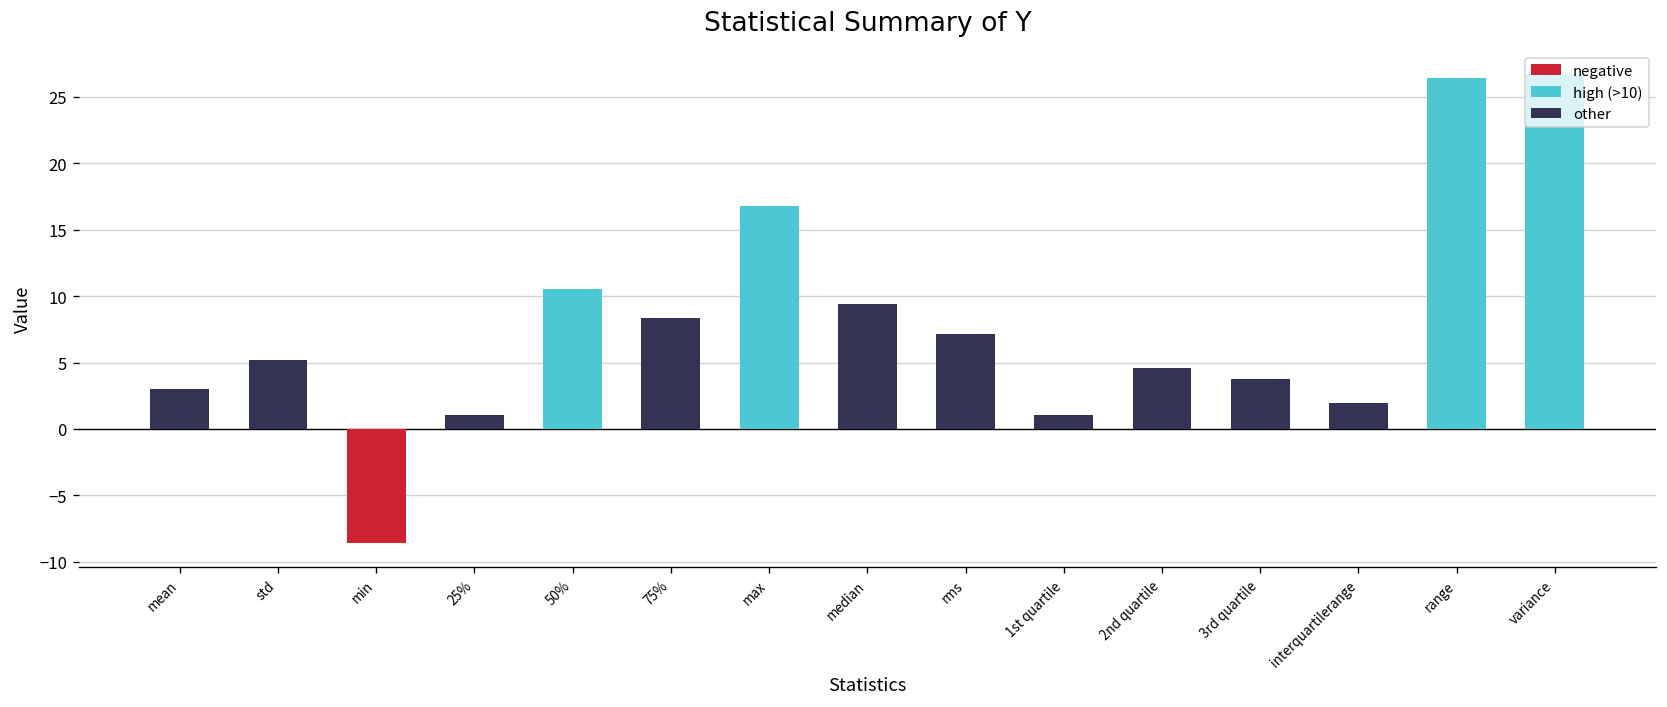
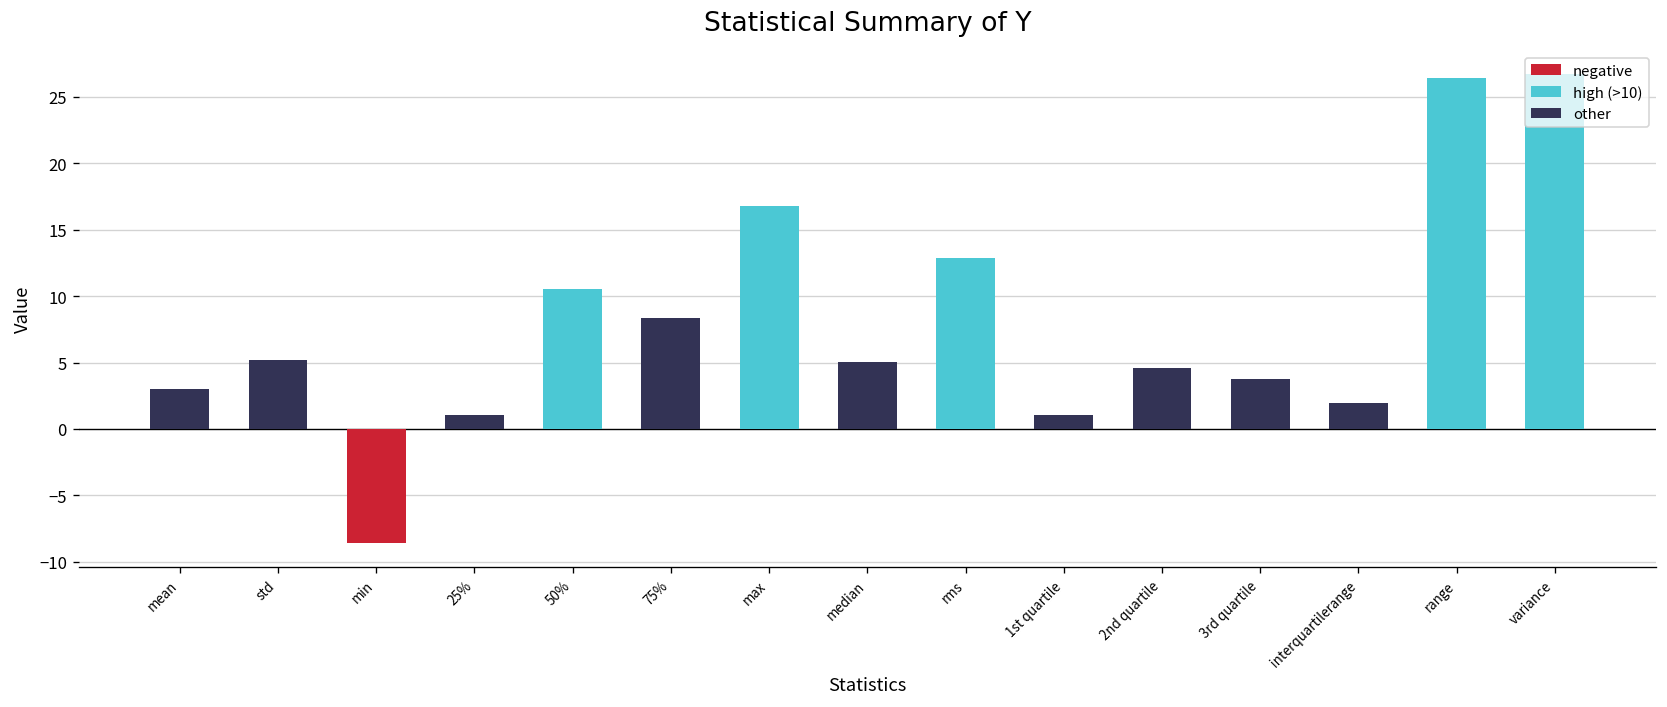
  {
    "mean": 3.0,
    "std": 5.2,
    "min": -8.6,
    "25%": 1.0,
    "50%": 10.5,
    "75%": 8.4,
    "max": 16.8,
-   "median": 9.4,
-   "rms": 7.1,
+   "median": 5.1,
+   "rms": 12.8,
    "1st quartile": 1.0,
    "2nd quartile": 4.6,
    "3rd quartile": 3.8,
    "interquartilerange": 1.9,
    "range": 26.5
  }
